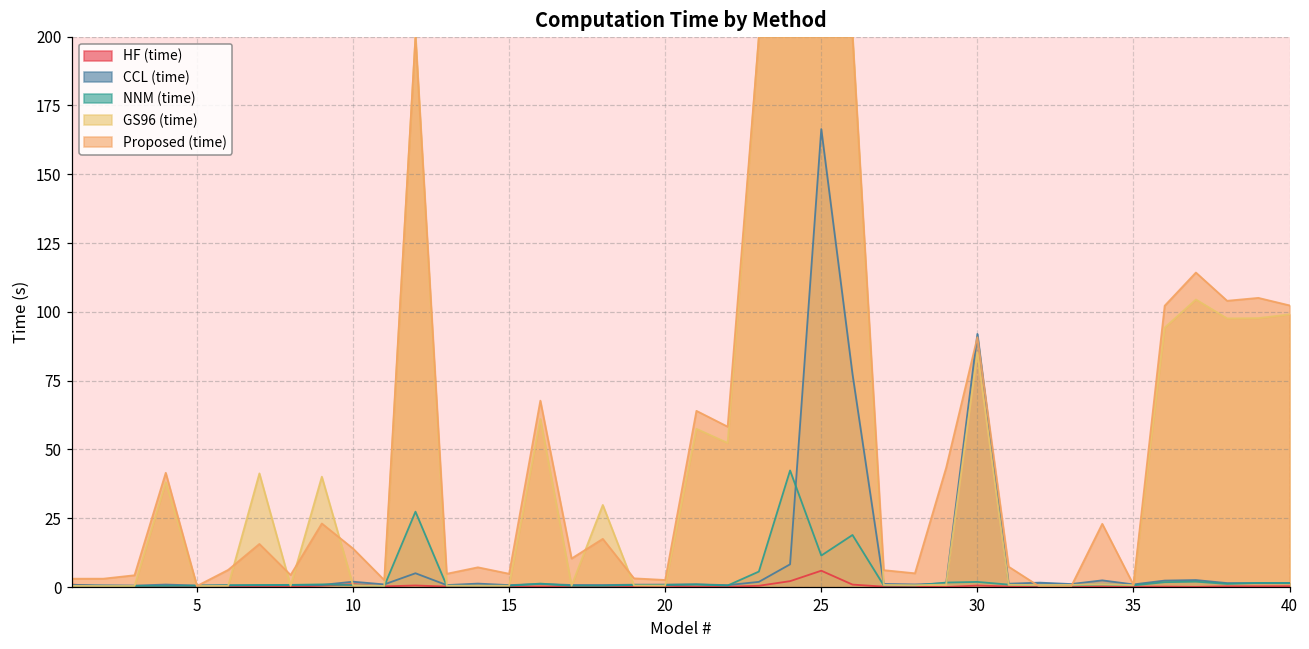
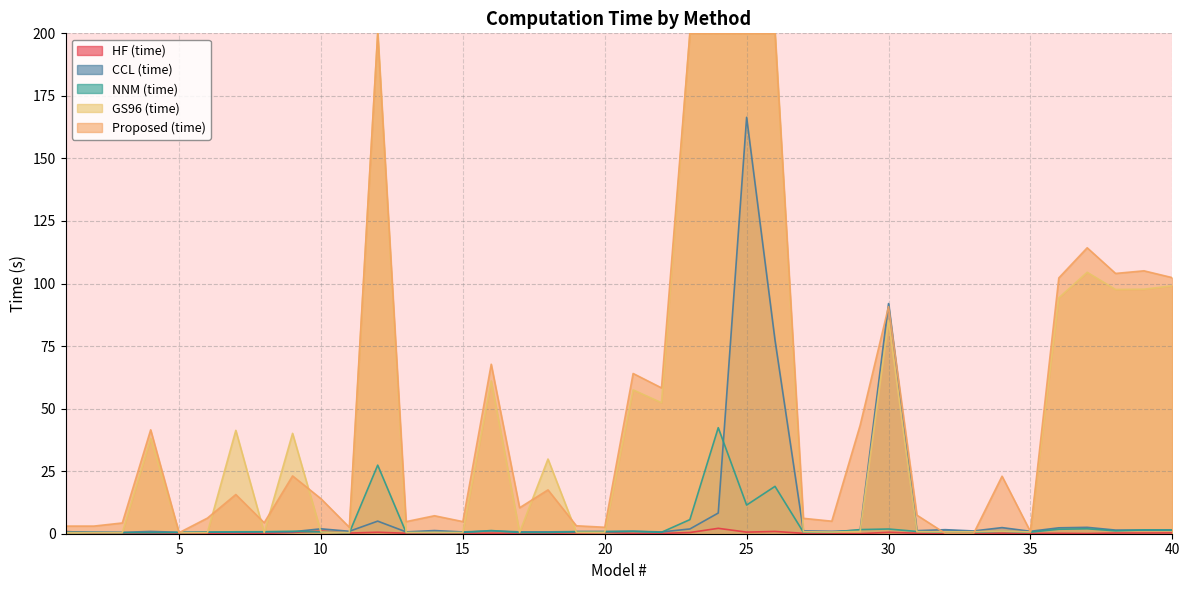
  {
    "HF (time)": {
-     "25": 6,
+     "25": 1,
      "30": 1,
      "40": 0
    }
  }
